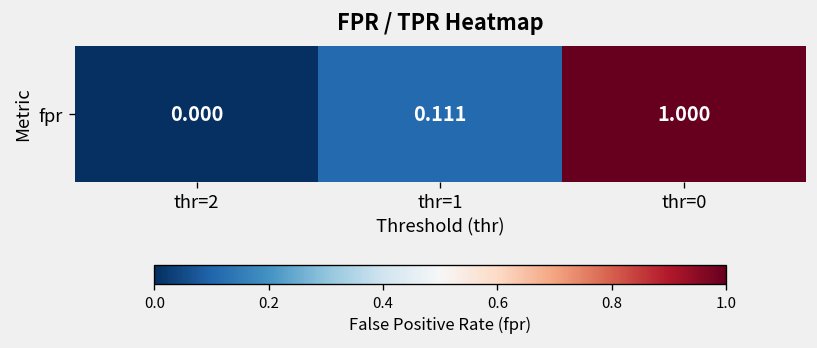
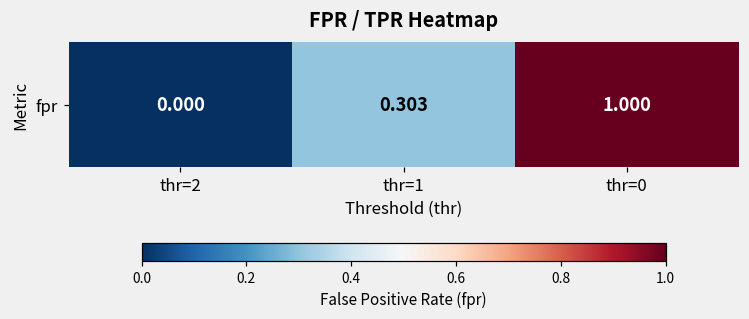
  {
    "fpr": {
      "thr=2": 0.000,
-     "thr=1": 0.111,
+     "thr=1": 0.303,
      "thr=0": 1.000
    }
  }
